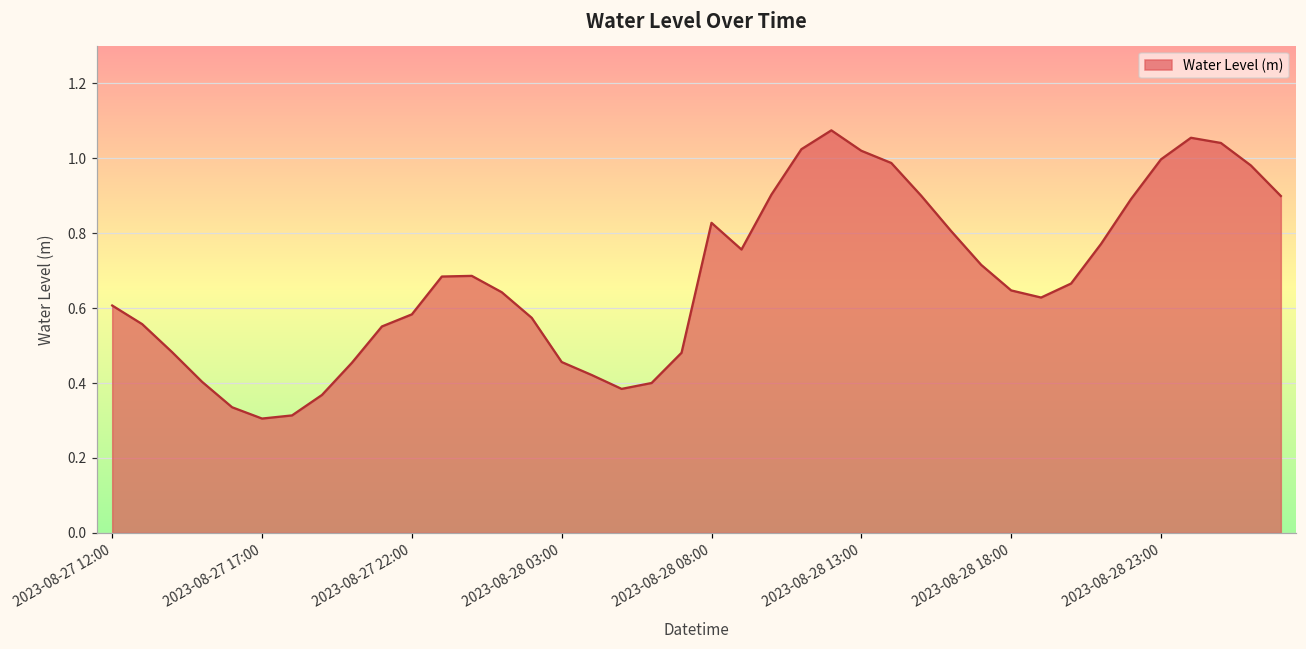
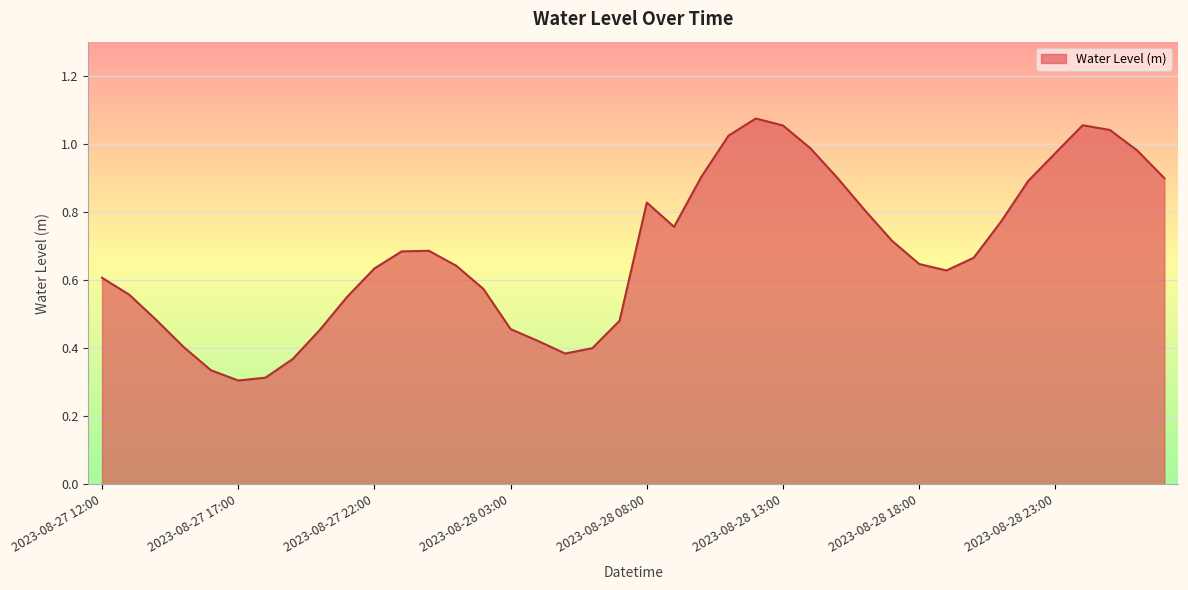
  {
    "2023-08-27 12:00": 0.61,
    "2023-08-27 17:00": 0.31,
-   "2023-08-27 22:00": 0.58,
+   "2023-08-27 22:00": 0.63,
    "2023-08-28 03:00": 0.46,
    "2023-08-28 08:00": 0.83,
-   "2023-08-28 13:00": 1.02,
+   "2023-08-28 13:00": 1.05,
    "2023-08-28 18:00": 0.65,
-   "2023-08-28 23:00": 1.00
+   "2023-08-28 23:00": 0.97
  }
